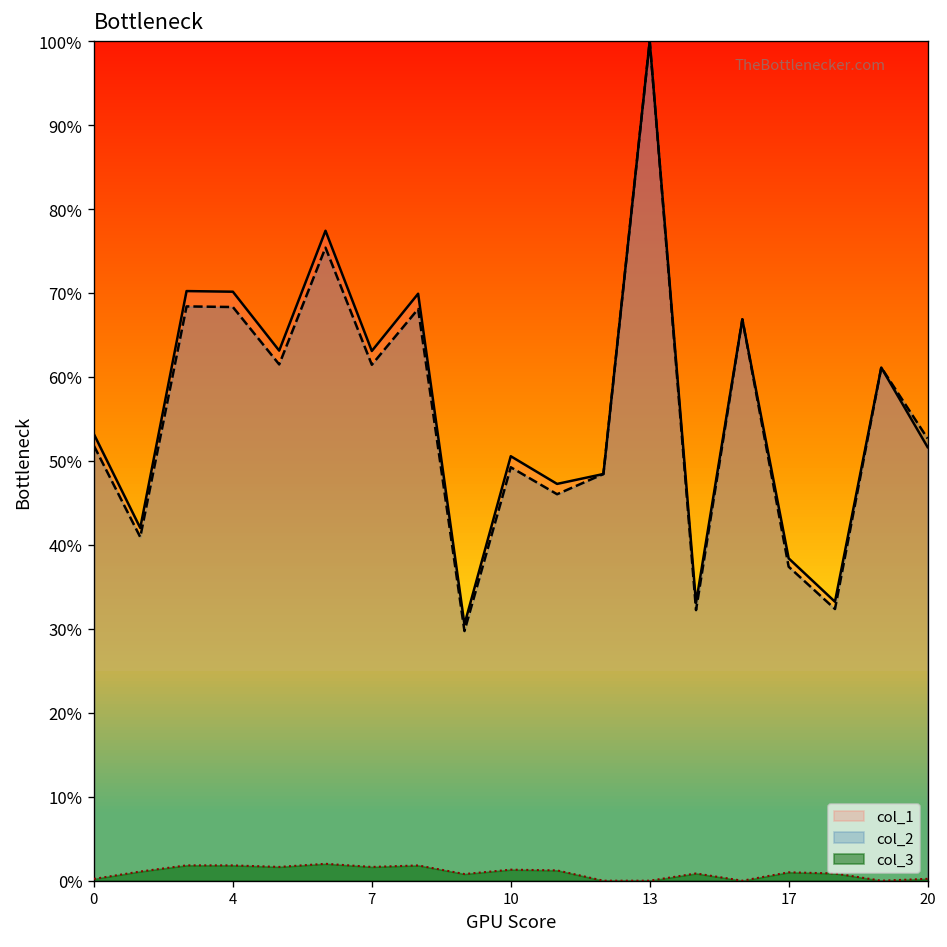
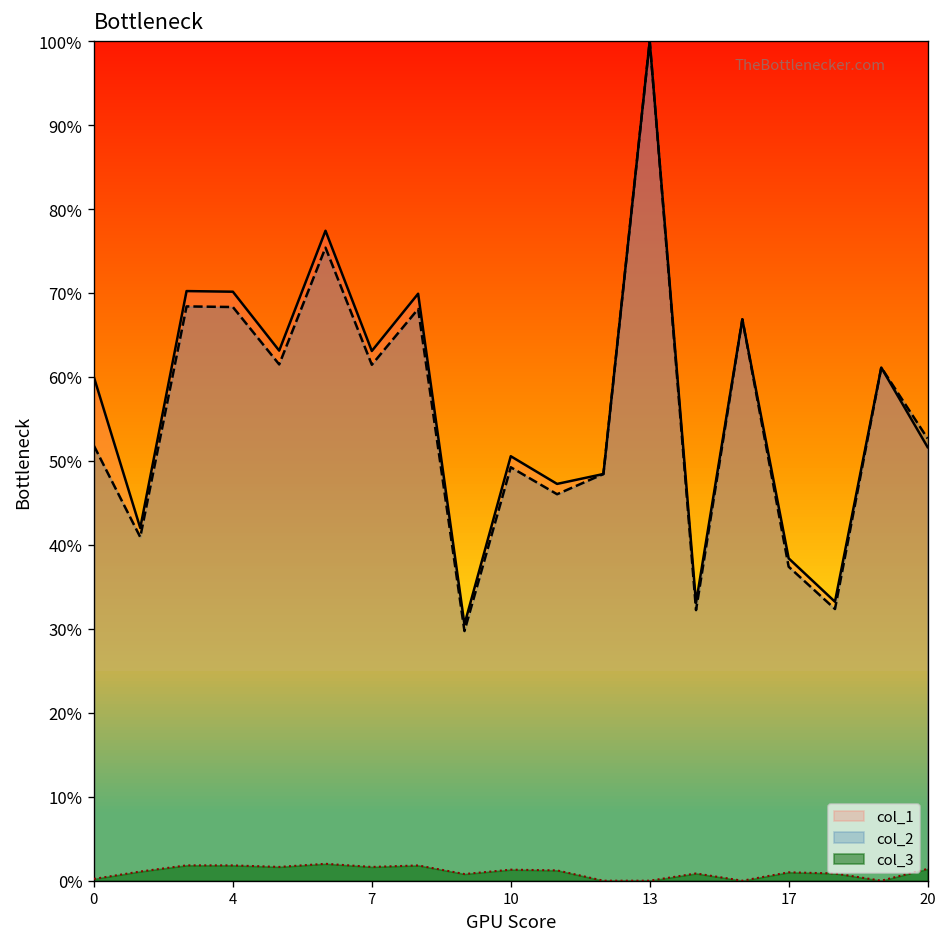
  {
    "col_1": {
-     "0": "53%",
+     "0": "60%",
      "20": "52%"
    },
    "col_2": {
      "0": "52%",
      "20": "53%"
    },
    "col_3": {
      "0": "0%",
-     "20": "0%"
+     "20": "1%"
    }
  }
